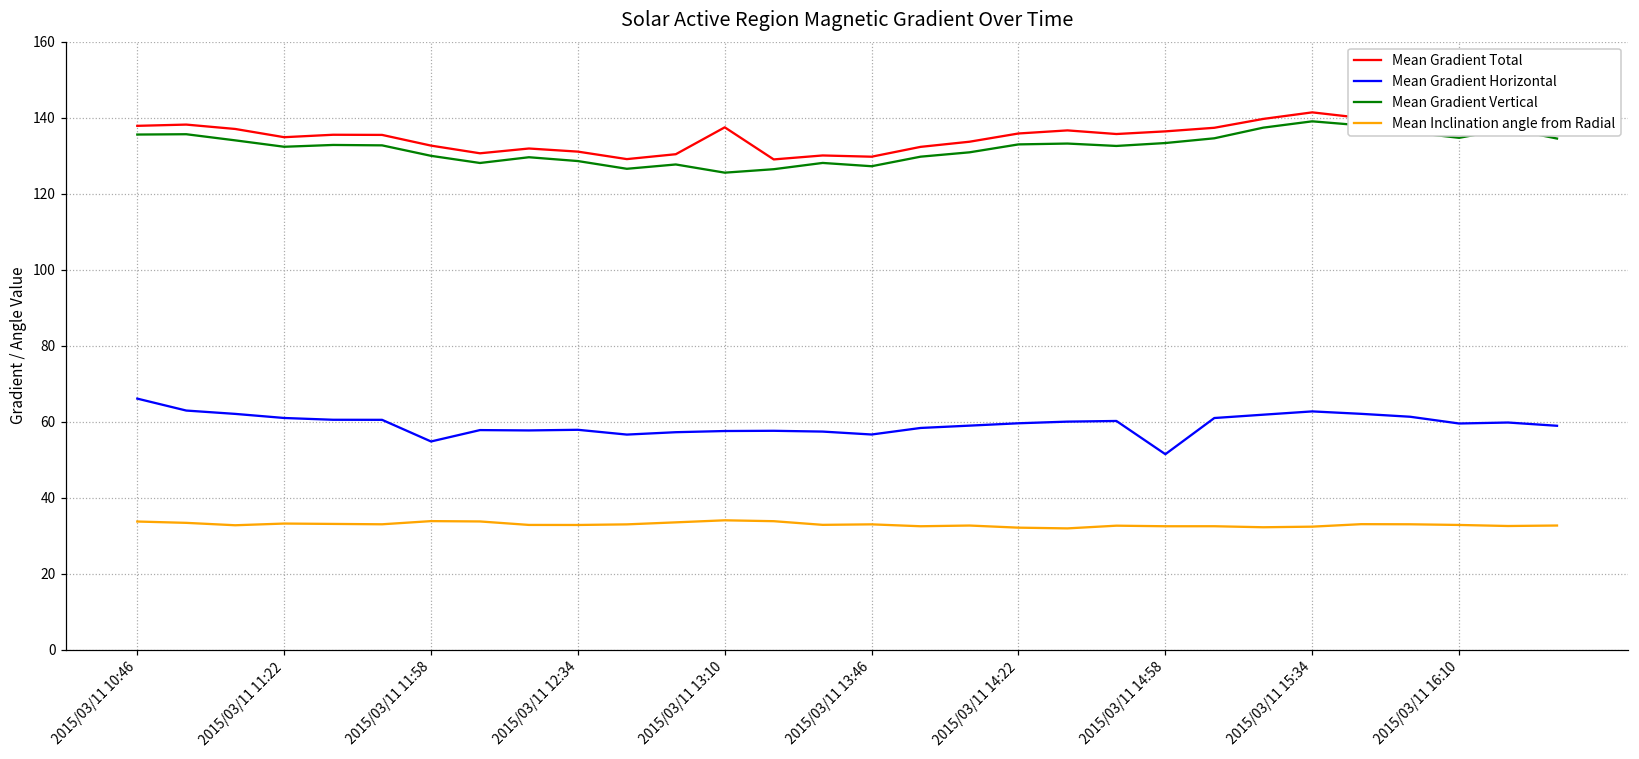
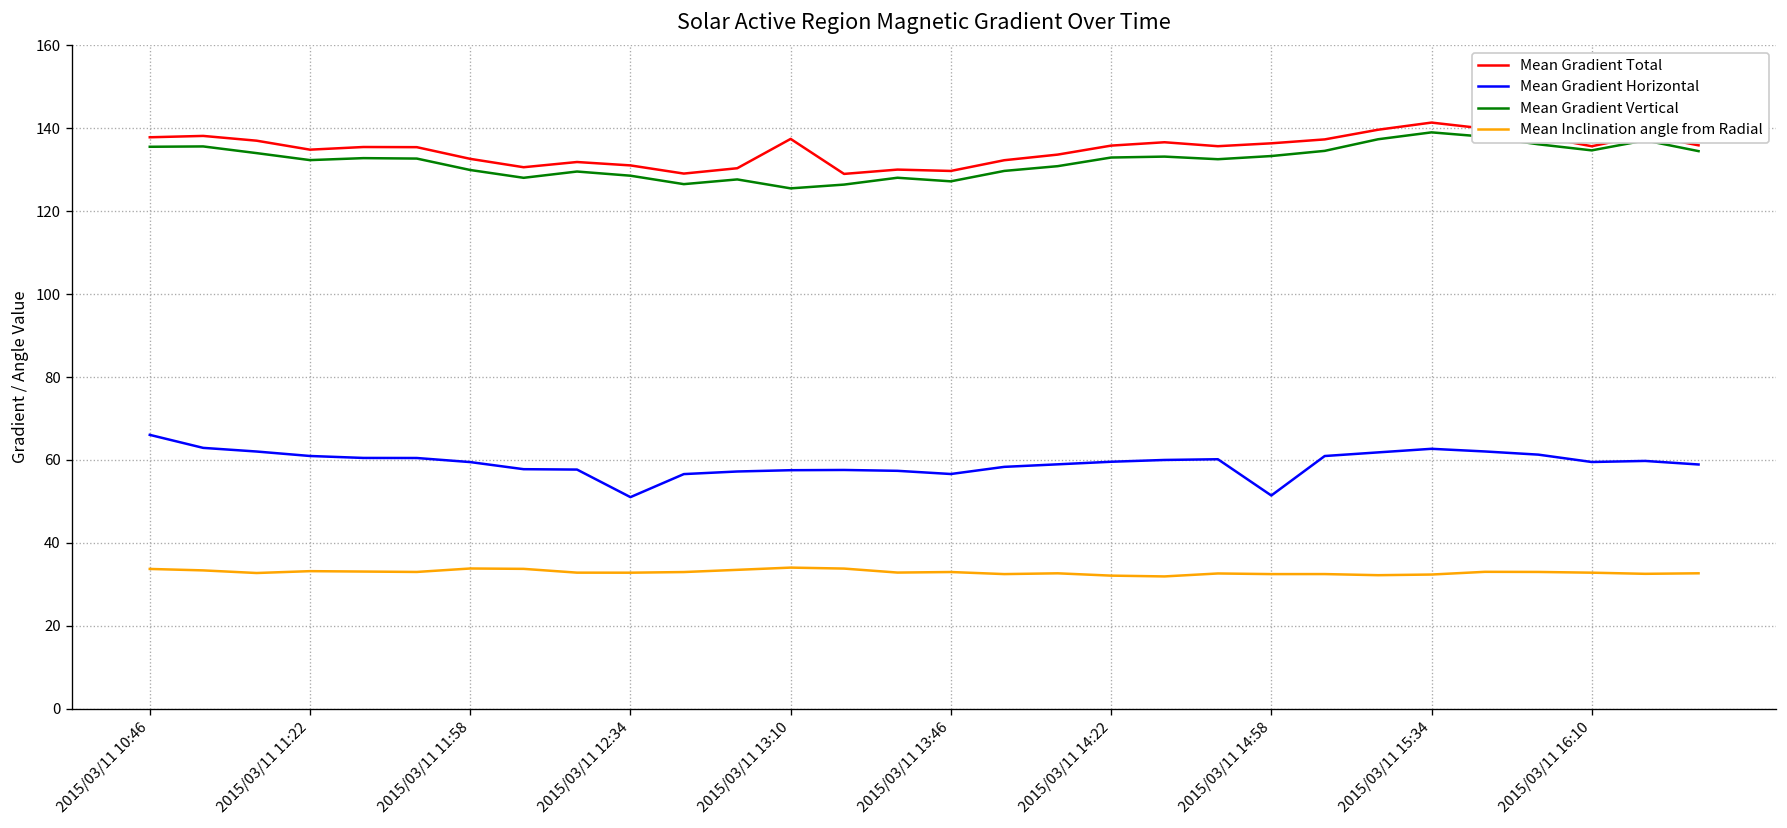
  {
    "Mean Gradient Total": {
      "2015/03/11 10:46": 138,
      "2015/03/11 11:22": 135,
      "2015/03/11 11:58": 133,
      "2015/03/11 12:34": 131,
      "2015/03/11 13:10": 137,
      "2015/03/11 13:46": 130,
      "2015/03/11 14:22": 136,
      "2015/03/11 14:58": 136,
      "2015/03/11 15:34": 141
    },
    "Mean Gradient Horizontal": {
      "2015/03/11 10:46": 66,
      "2015/03/11 11:22": 61,
-     "2015/03/11 11:58": 55,
-     "2015/03/11 12:34": 58,
+     "2015/03/11 11:58": 59,
+     "2015/03/11 12:34": 51,
      "2015/03/11 13:10": 58,
      "2015/03/11 13:46": 57,
      "2015/03/11 14:22": 60,
      "2015/03/11 14:58": 51,
      "2015/03/11 15:34": 63,
      "2015/03/11 16:10": 59
    },
    "Mean Gradient Vertical": {
      "2015/03/11 10:46": 136,
      "2015/03/11 11:22": 132,
      "2015/03/11 11:58": 130,
      "2015/03/11 12:34": 129,
      "2015/03/11 13:10": 126,
      "2015/03/11 13:46": 127,
      "2015/03/11 14:22": 133,
      "2015/03/11 14:58": 133,
      "2015/03/11 15:34": 139,
      "2015/03/11 16:10": 135
    },
    "Mean Inclination angle from Radial": {
      "2015/03/11 10:46": 34,
      "2015/03/11 11:22": 33,
      "2015/03/11 11:58": 34,
      "2015/03/11 12:34": 33,
      "2015/03/11 13:10": 34,
      "2015/03/11 13:46": 33,
      "2015/03/11 14:22": 32,
      "2015/03/11 14:58": 32,
      "2015/03/11 15:34": 32,
      "2015/03/11 16:10": 33
    }
  }
